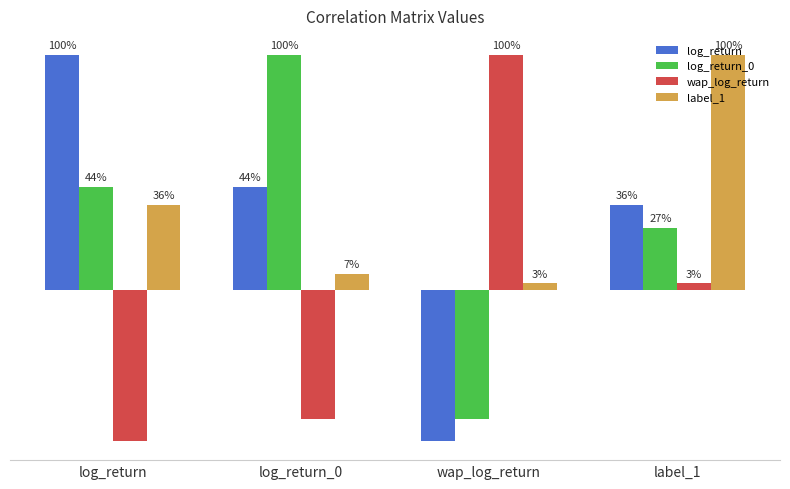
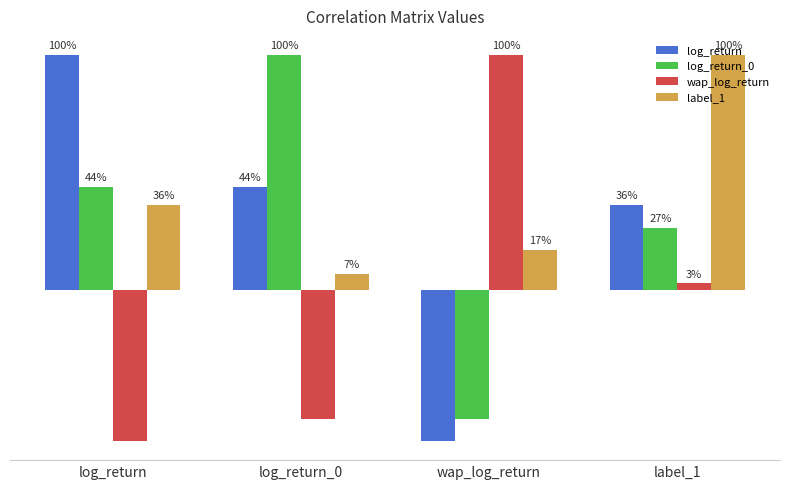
  {
    "log_return": {
      "log_return": "100%",
      "log_return_0": "44%",
      "label_1": "36%"
    },
    "log_return_0": {
      "log_return": "44%",
      "log_return_0": "100%",
      "label_1": "27%"
    },
    "wap_log_return": {
      "wap_log_return": "100%",
      "label_1": "3%"
    },
    "label_1": {
      "log_return": "36%",
      "log_return_0": "7%",
-     "wap_log_return": "3%",
+     "wap_log_return": "17%",
      "label_1": "100%"
    }
  }
